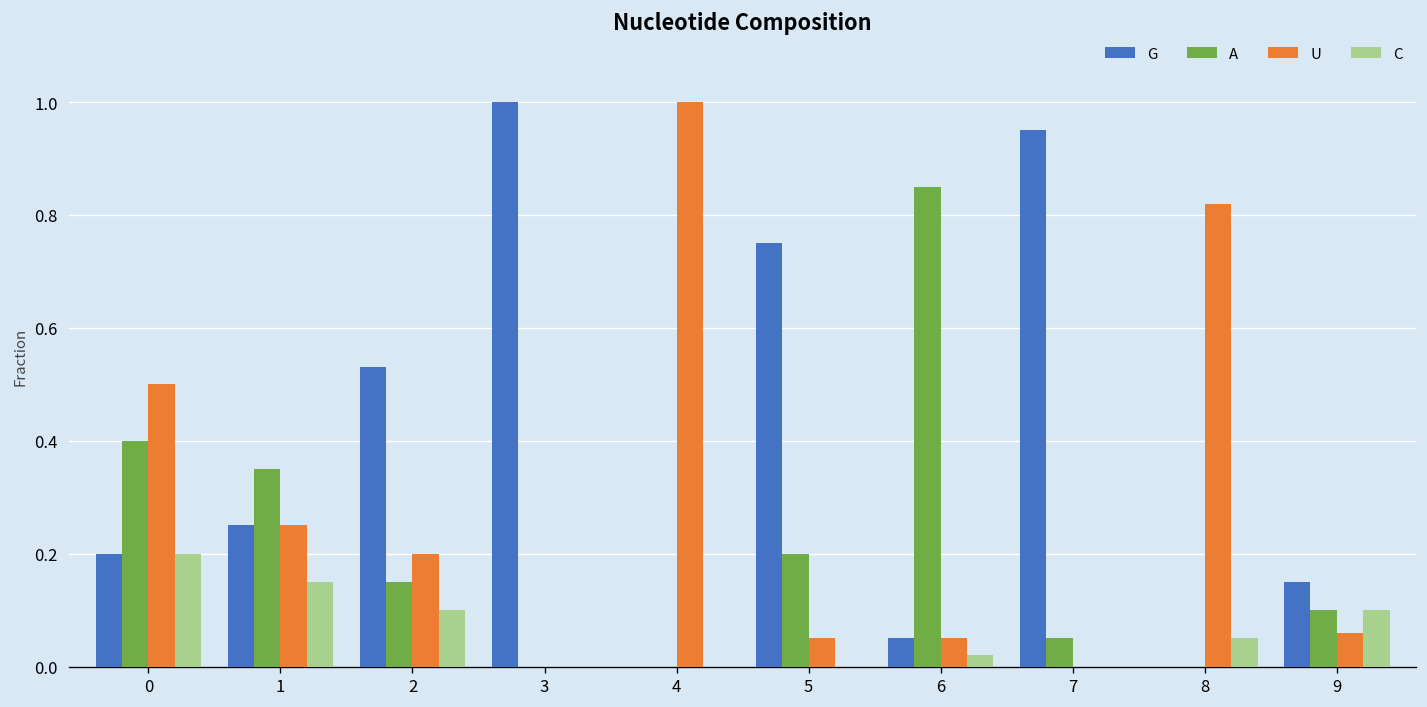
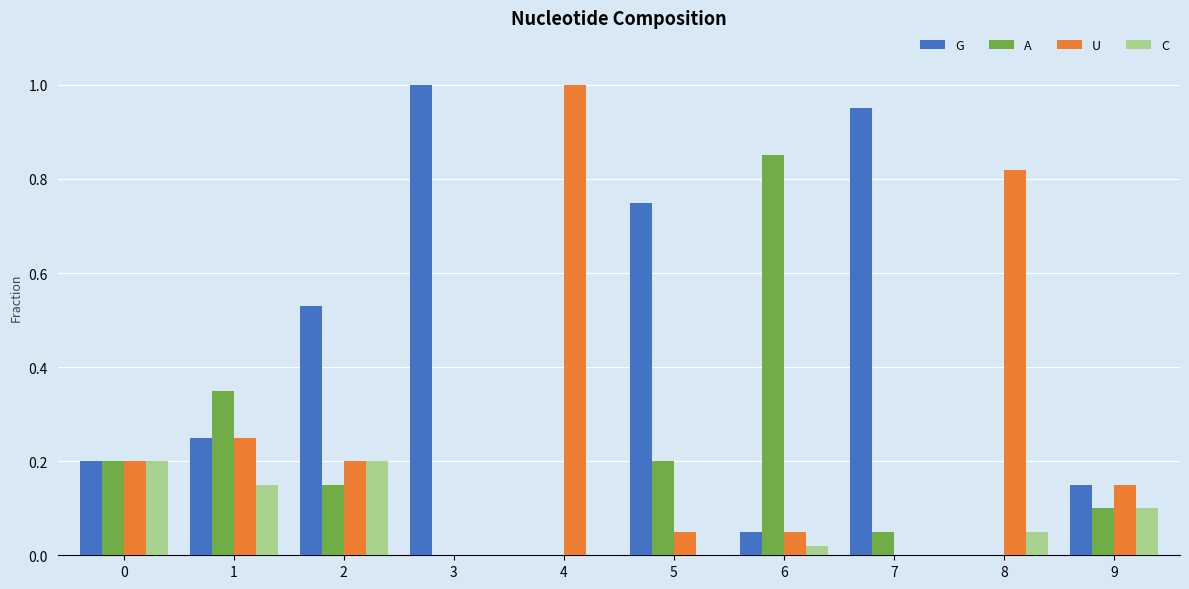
  {
    "G": {
      "0": 0.20,
      "1": 0.25,
      "2": 0.53,
      "3": 1.00,
      "4": 0.00,
      "5": 0.75,
      "6": 0.05,
      "7": 0.95,
      "8": 0.00,
      "9": 0.15
    },
    "A": {
-     "0": 0.4,
+     "0": 0.2,
      "1": 0.35,
      "2": 0.15,
      "3": 0.0,
      "4": 0.0,
      "5": 0.2,
      "6": 0.85,
      "7": 0.05,
      "8": 0.0,
      "9": 0.1
    },
    "U": {
-     "0": 0.5,
+     "0": 0.2,
      "1": 0.25,
      "2": 0.20,
      "3": 0.00,
      "4": 1.00,
      "5": 0.05,
      "6": 0.05,
      "7": 0.00,
      "8": 0.82,
-     "9": 0.06
+     "9": 0.15
    },
    "C": {
      "0": 0.2,
      "1": 0.15,
-     "2": 0.1,
+     "2": 0.2,
      "3": 0.0,
      "4": 0.0,
      "5": 0.0,
      "6": 0.02,
      "7": 0.0,
      "8": 0.05,
      "9": 0.1
    }
  }
